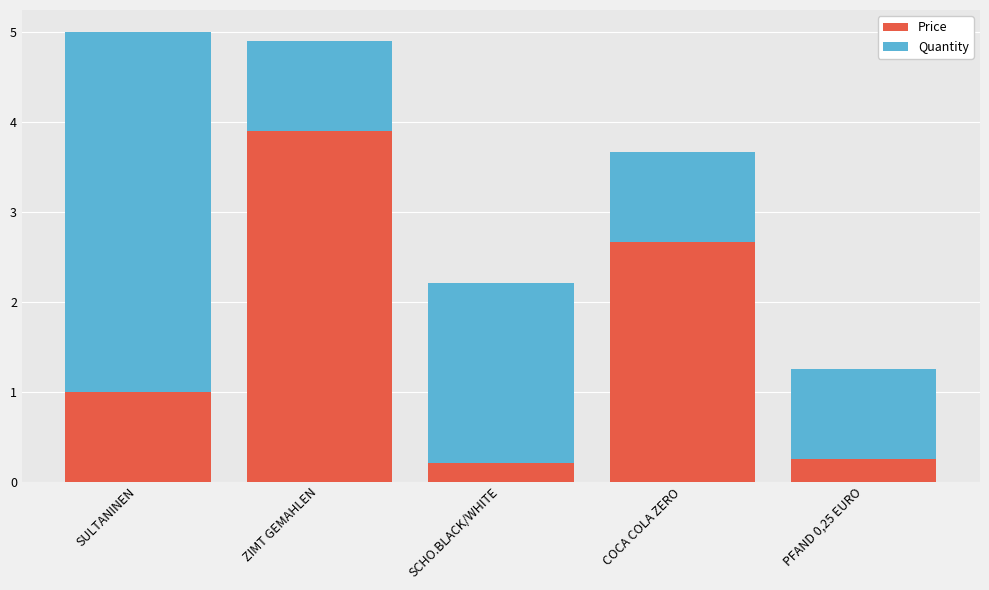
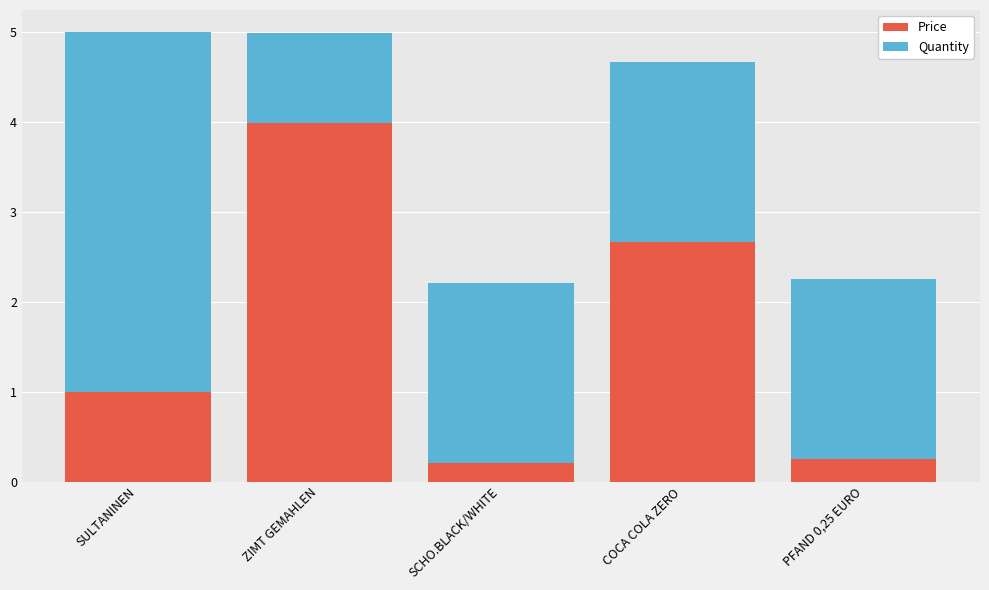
  {
    "Price": {
      "SULTANINEN": 1.0,
-     "ZIMT GEMAHLEN": 3.9,
+     "ZIMT GEMAHLEN": 4.0,
      "SCHO.BLACK/WHITE": 0.2,
      "COCA COLA ZERO": 2.7,
      "PFAND 0,25 EURO": 0.3
    },
    "Quantity": {
      "SULTANINEN": 4,
      "ZIMT GEMAHLEN": 1,
      "SCHO.BLACK/WHITE": 2,
-     "COCA COLA ZERO": 1,
-     "PFAND 0,25 EURO": 1
+     "COCA COLA ZERO": 2,
+     "PFAND 0,25 EURO": 2
    }
  }
